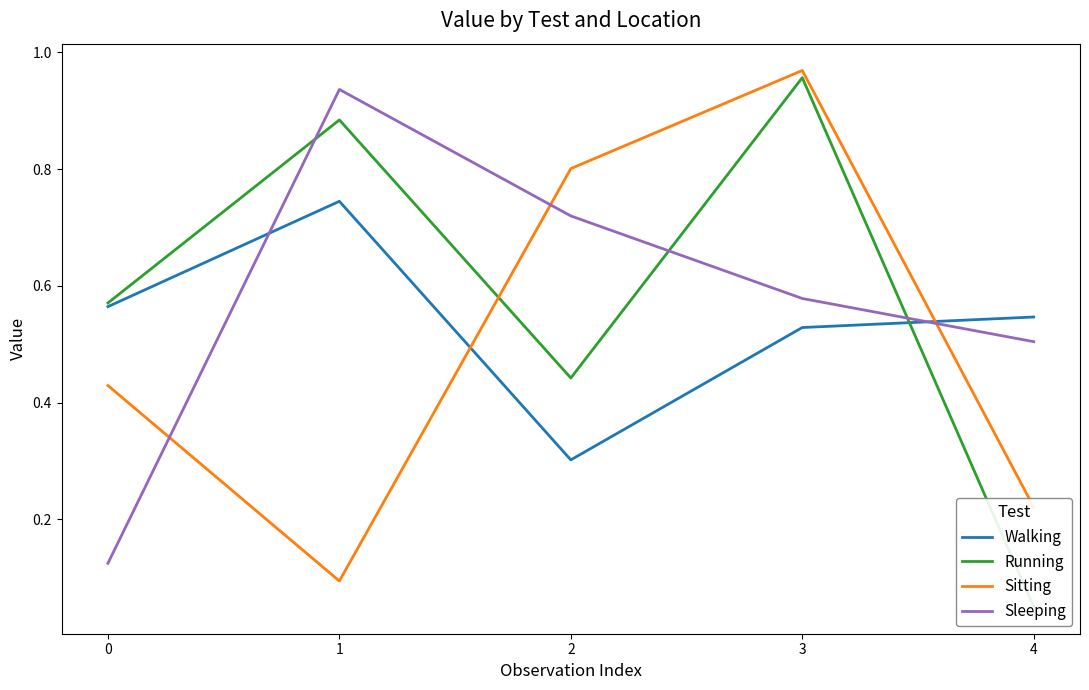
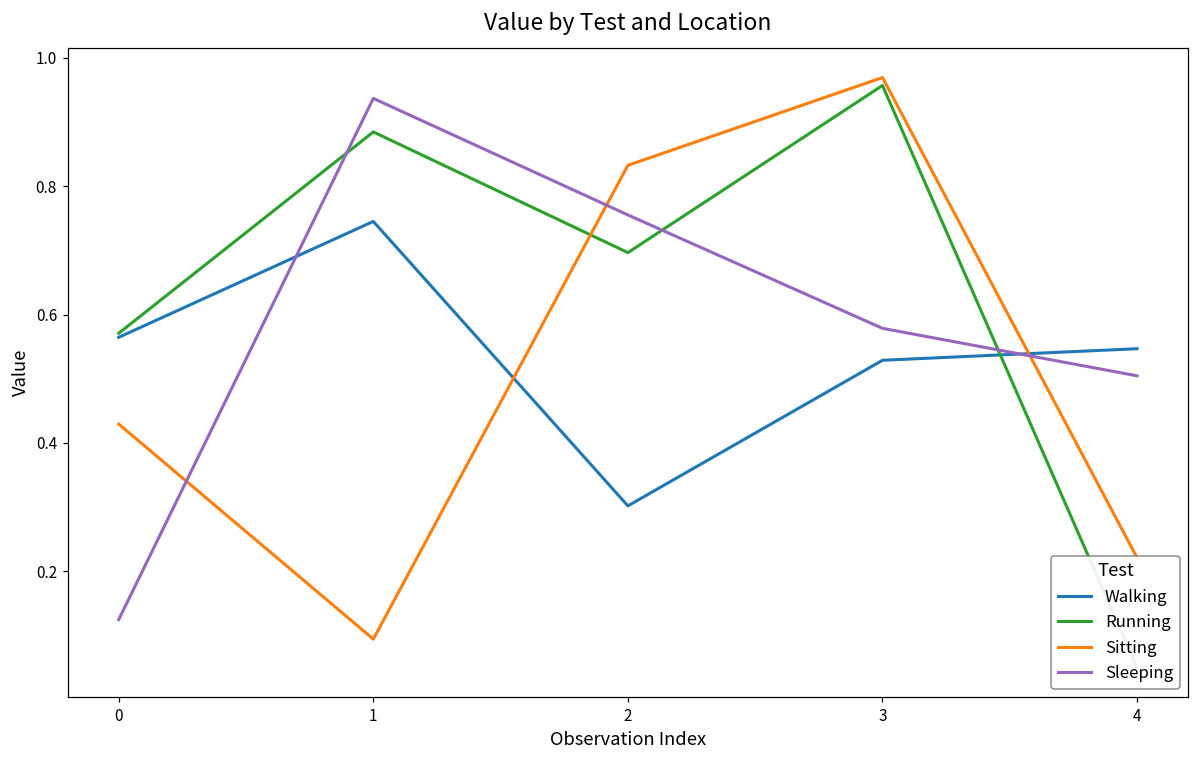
  {
    "Walking": {
      "0": 0.56,
      "1": 0.74,
      "2": 0.30,
      "3": 0.53,
      "4": 0.55
    },
    "Running": {
      "0": 0.57,
      "1": 0.88,
-     "2": 0.44,
+     "2": 0.70,
      "3": 0.96
    },
    "Sitting": {
      "0": 0.43,
      "1": 0.09,
-     "2": 0.80,
+     "2": 0.83,
      "3": 0.97
    },
    "Sleeping": {
      "0": 0.12,
      "1": 0.94,
-     "2": 0.72,
+     "2": 0.76,
      "3": 0.58,
      "4": 0.50
    }
  }
